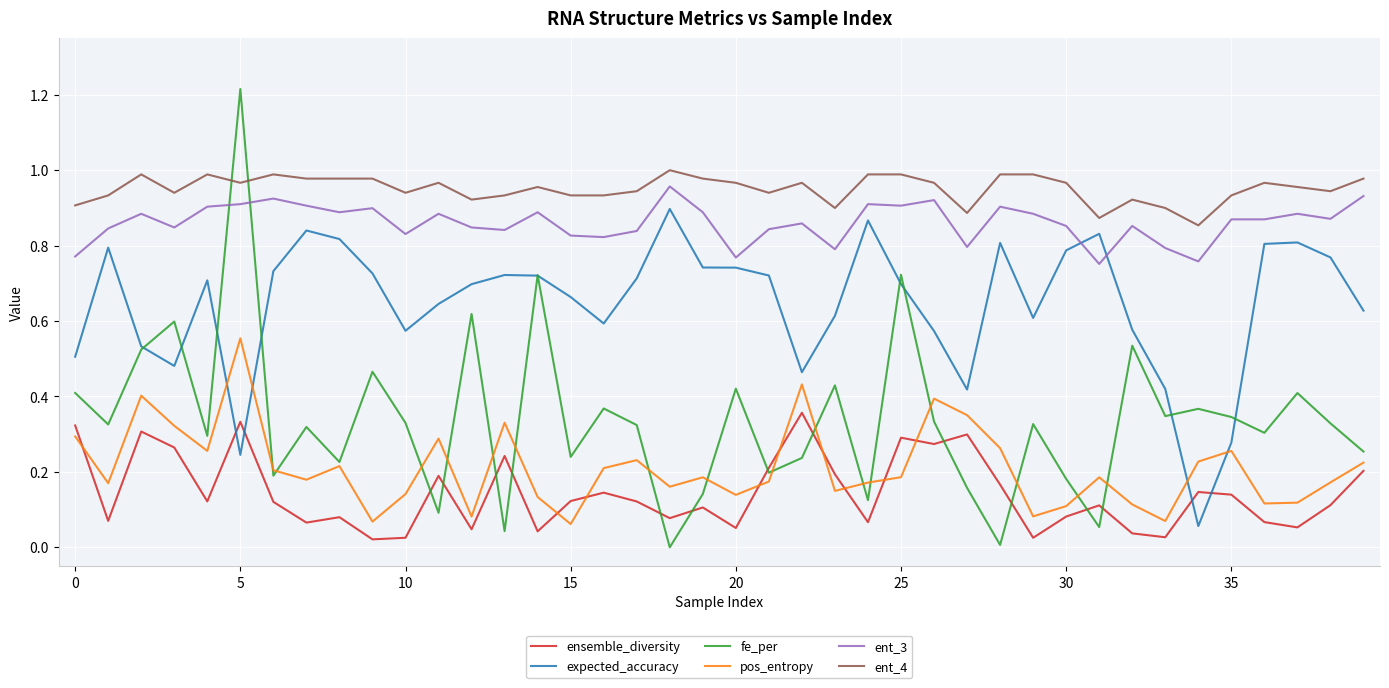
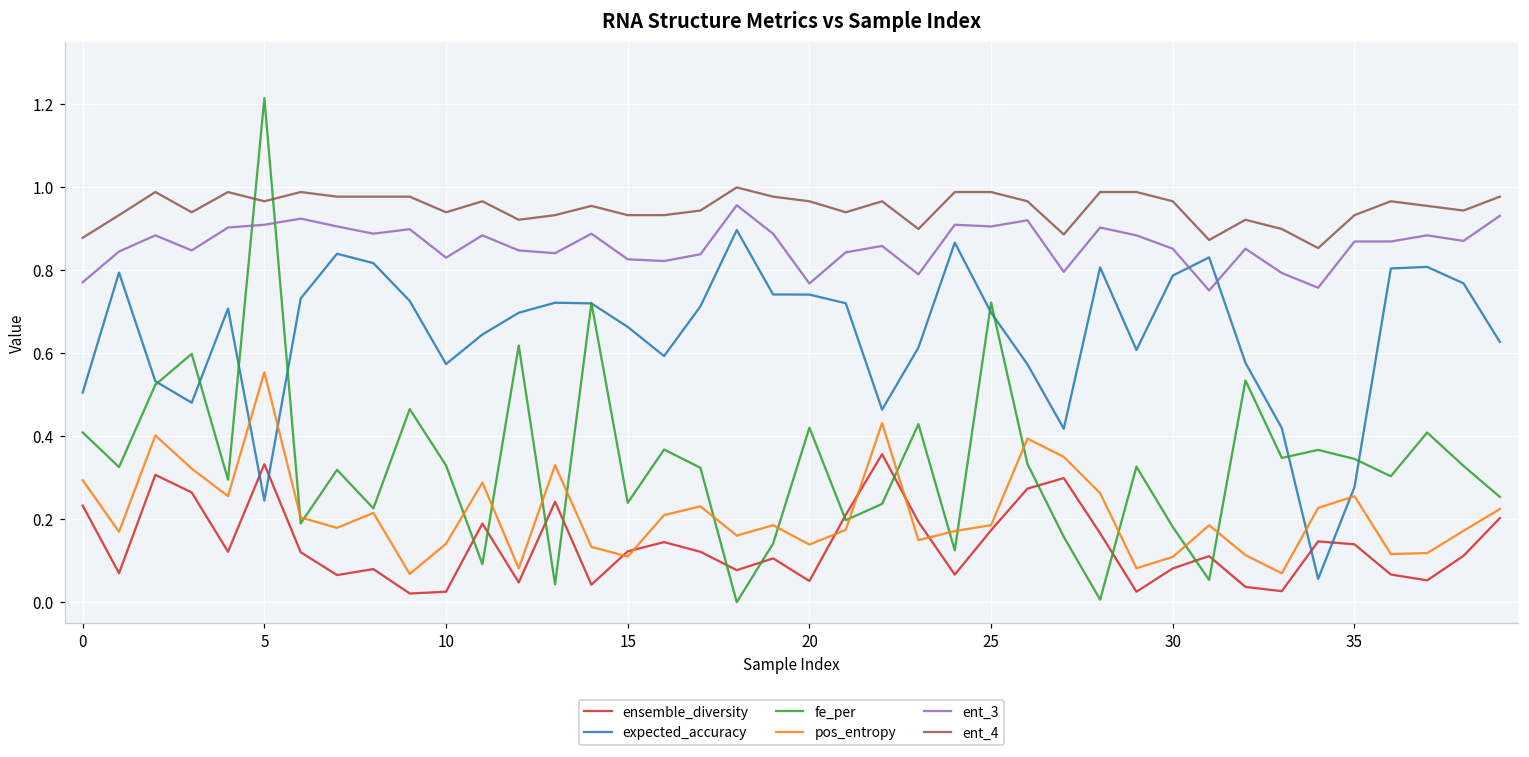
  {
    "ensemble_diversity": {
-     "0": 0.32,
+     "0": 0.23,
      "5": 0.33,
      "10": 0.03,
      "15": 0.12,
      "20": 0.05,
-     "25": 0.29,
+     "25": 0.17,
      "30": 0.08,
      "35": 0.14
    },
    "expected_accuracy": {
      "0": 0.51,
      "5": 0.24,
      "10": 0.57,
      "15": 0.66,
      "20": 0.74,
      "25": 0.70,
      "30": 0.79,
      "35": 0.28
    },
    "fe_per": {
      "0": 0.41,
      "5": 1.22,
      "10": 0.33,
      "15": 0.24,
      "20": 0.42,
      "25": 0.72,
      "30": 0.18,
      "35": 0.35
    },
    "pos_entropy": {
      "0": 0.29,
      "5": 0.55,
      "10": 0.14,
-     "15": 0.06,
+     "15": 0.11,
      "20": 0.14,
      "25": 0.19,
      "30": 0.11,
      "35": 0.26
    },
    "ent_3": {
      "0": 0.77,
      "5": 0.91,
      "10": 0.83,
      "15": 0.83,
      "20": 0.77,
      "25": 0.91,
      "30": 0.85,
      "35": 0.87
    },
    "ent_4": {
-     "0": 0.91,
+     "0": 0.88,
      "5": 0.97,
      "10": 0.94,
      "15": 0.93,
      "20": 0.97,
      "25": 0.99,
      "30": 0.97,
      "35": 0.93
    }
  }
